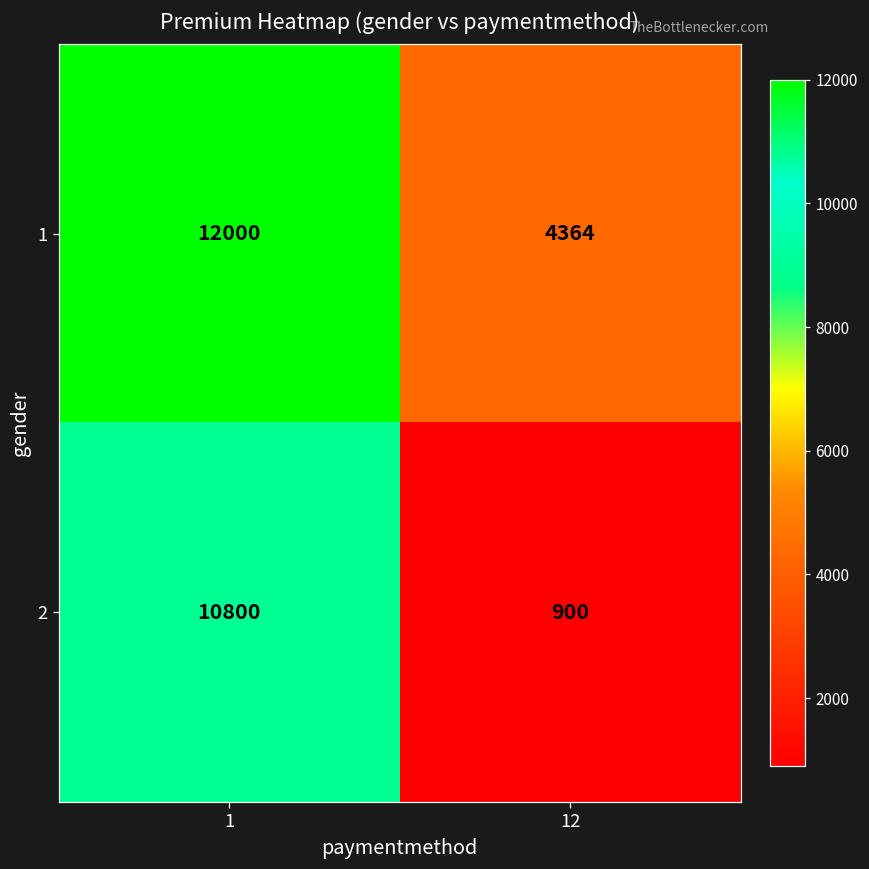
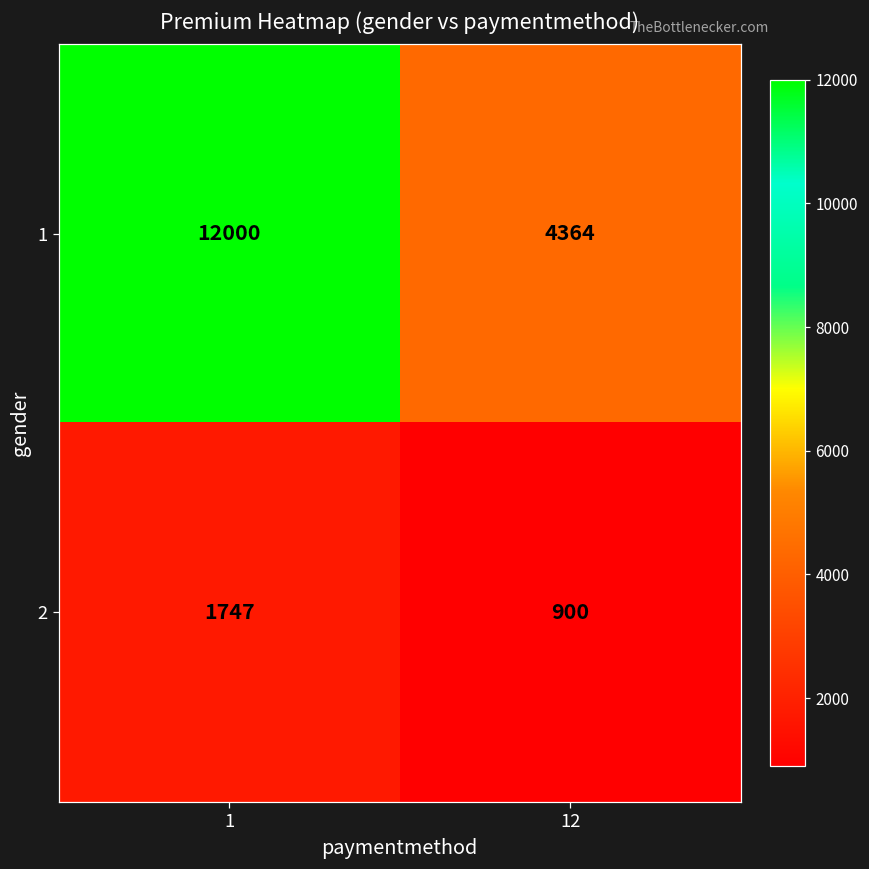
  {
    "1": {
      "1": 12000,
      "12": 4364
    },
    "2": {
-     "1": 10800,
+     "1": 1747,
      "12": 900
    }
  }
